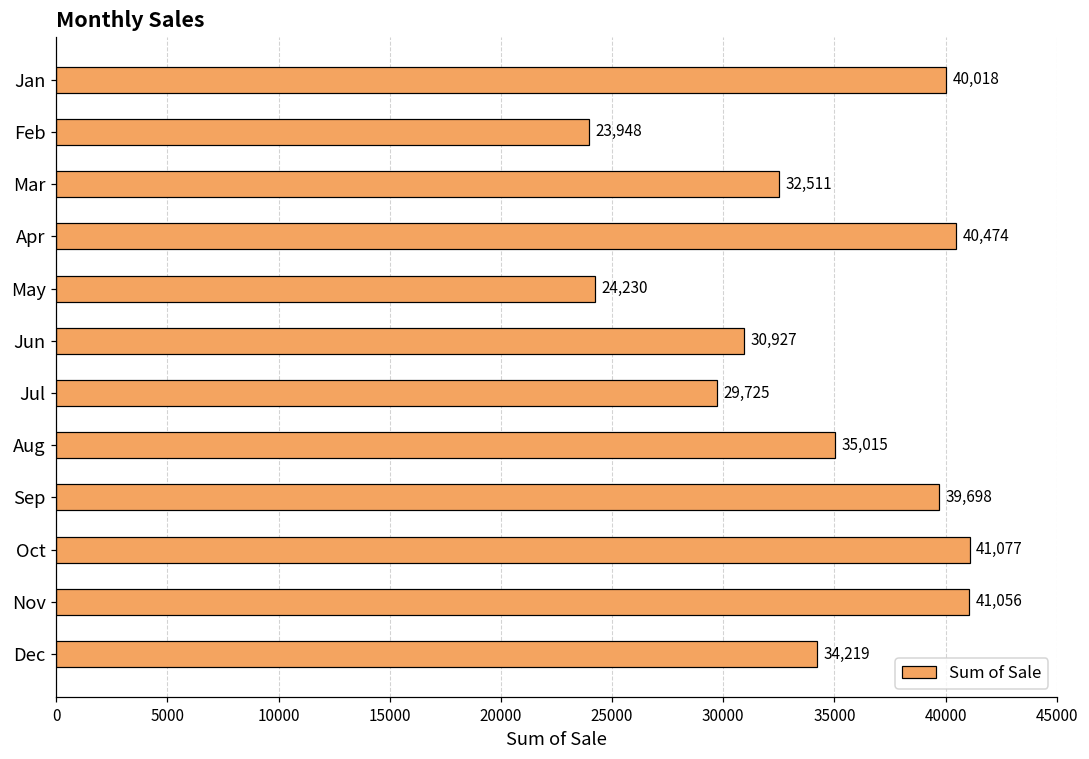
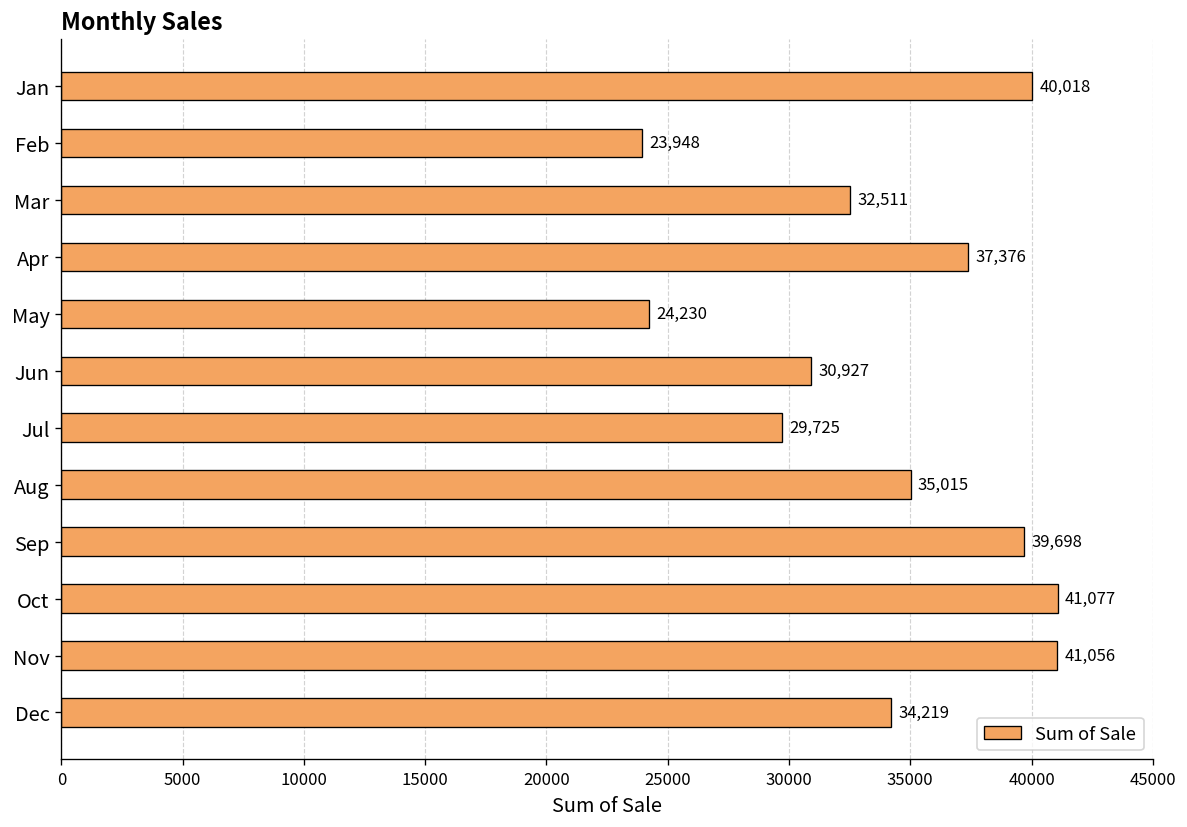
  {
    "Jan": "40,018",
    "Feb": "23,948",
    "Mar": "32,511",
-   "Apr": "40,474",
+   "Apr": "37,376",
    "May": "24,230",
    "Jun": "30,927",
    "Jul": "29,725",
    "Aug": "35,015",
    "Sep": "39,698",
    "Oct": "41,077",
    "Nov": "41,056",
    "Dec": "34,219"
  }
